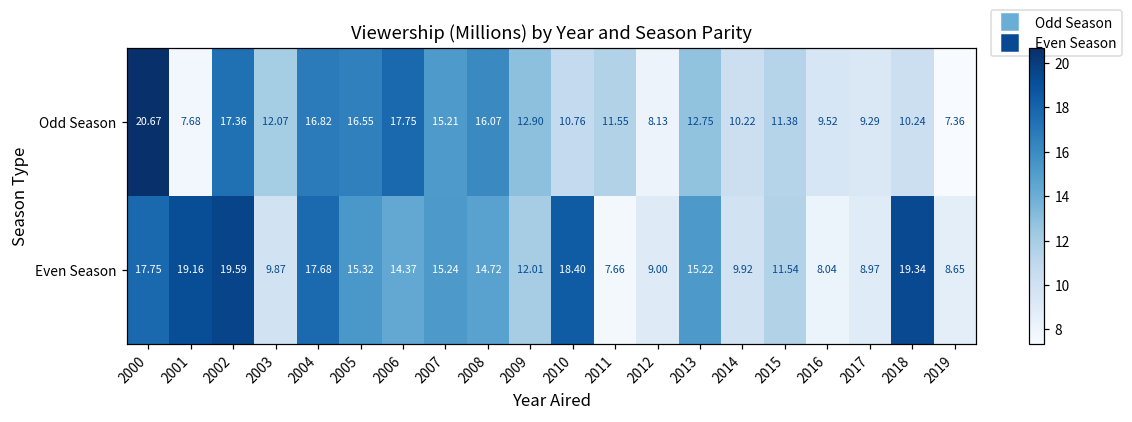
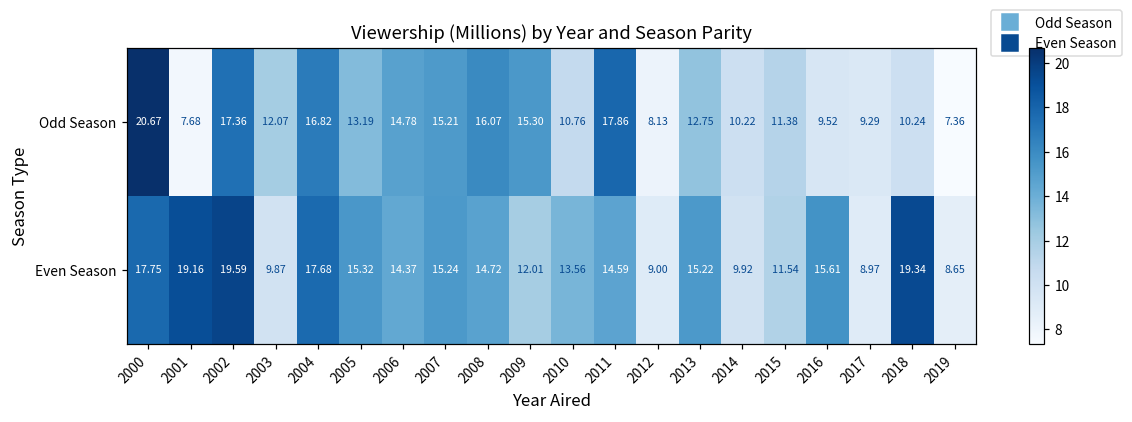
  {
    "Odd Season": {
      "2000": 20.67,
      "2001": 7.68,
      "2002": 17.36,
      "2003": 12.07,
      "2004": 16.82,
-     "2005": 16.55,
-     "2006": 17.75,
+     "2005": 13.19,
+     "2006": 14.78,
      "2007": 15.21,
      "2008": 16.07,
-     "2009": 12.90,
+     "2009": 15.30,
      "2010": 10.76,
-     "2011": 11.55,
+     "2011": 17.86,
      "2012": 8.13,
      "2013": 12.75,
      "2014": 10.22,
      "2015": 11.38,
      "2016": 9.52,
      "2017": 9.29,
      "2018": 10.24,
      "2019": 7.36
    },
    "Even Season": {
      "2000": 17.75,
      "2001": 19.16,
      "2002": 19.59,
      "2003": 9.87,
      "2004": 17.68,
      "2005": 15.32,
      "2006": 14.37,
      "2007": 15.24,
      "2008": 14.72,
      "2009": 12.01,
-     "2010": 18.40,
-     "2011": 7.66,
+     "2010": 13.56,
+     "2011": 14.59,
      "2012": 9.00,
      "2013": 15.22,
      "2014": 9.92,
      "2015": 11.54,
-     "2016": 8.04,
+     "2016": 15.61,
      "2017": 8.97,
      "2018": 19.34,
      "2019": 8.65
    }
  }
